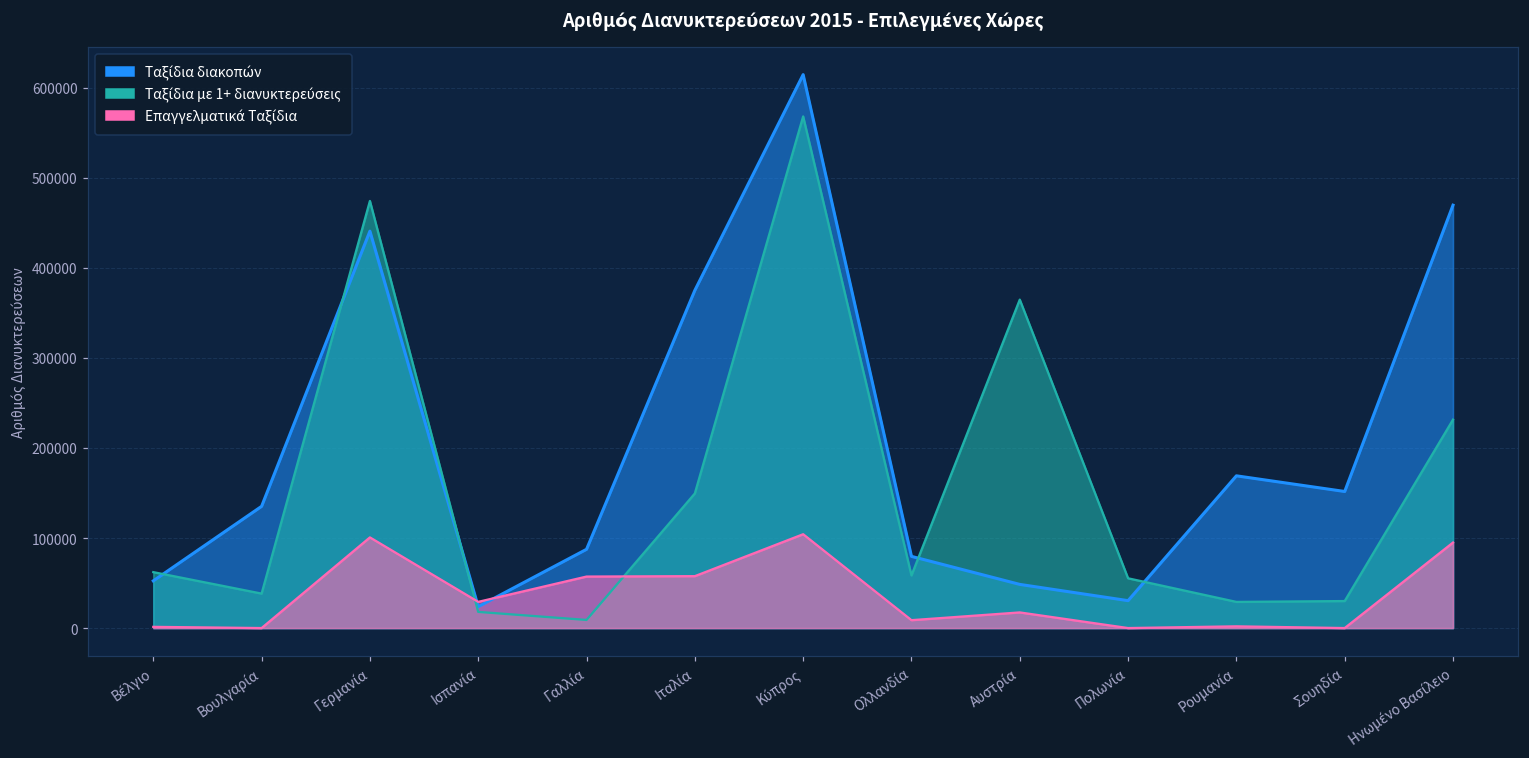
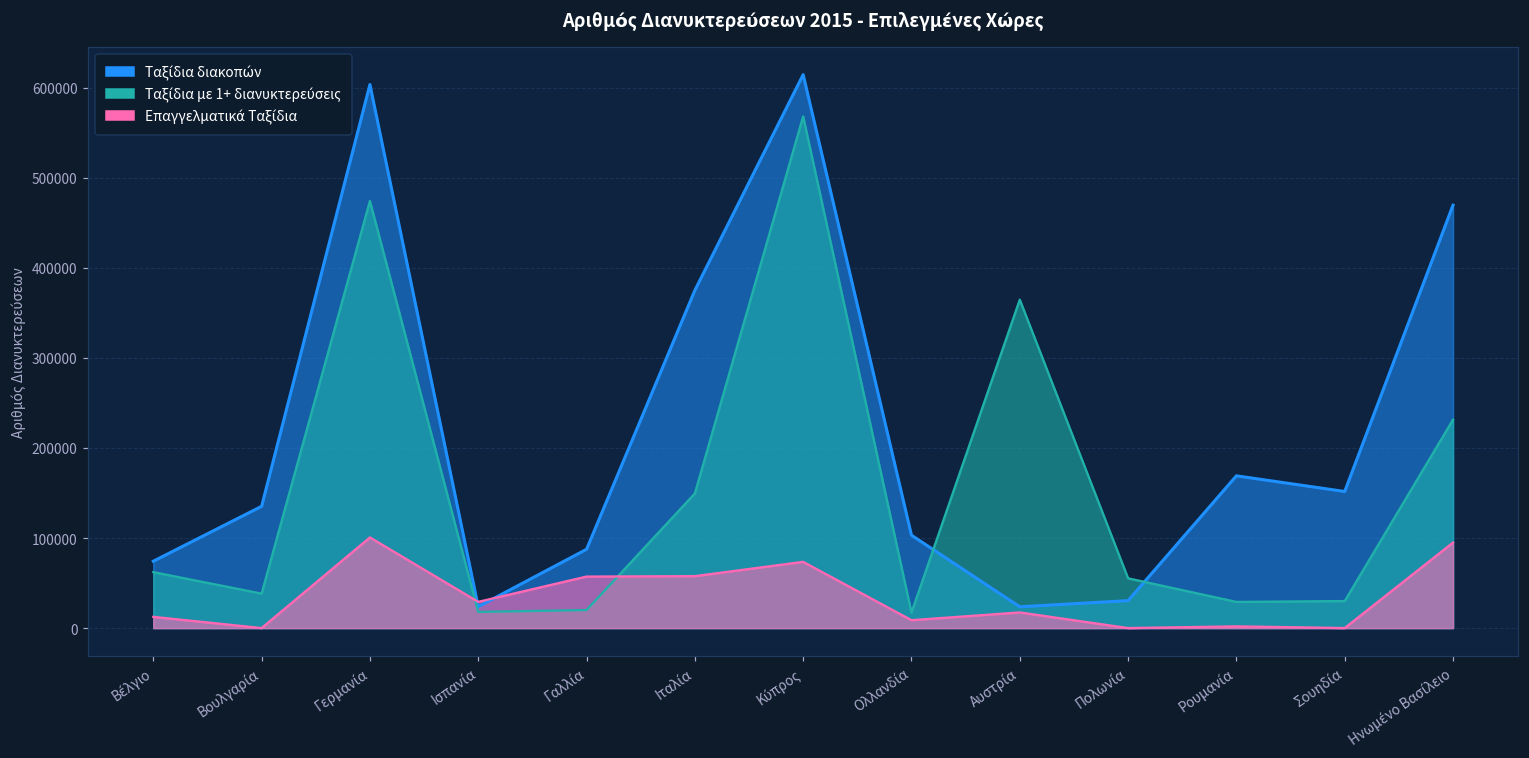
  {
    "Ταξίδια διακοπών": {
-     "Βέλγιο": 50000,
+     "Βέλγιο": 70000,
      "Βουλγαρία": 140000,
-     "Γερμανία": 440000,
+     "Γερμανία": 600000,
      "Ισπανία": 20000,
      "Γαλλία": 90000,
      "Ιταλία": 380000,
      "Κύπρος": 610000,
-     "Ολλανδία": 80000,
-     "Αυστρία": 50000,
+     "Ολλανδία": 100000,
+     "Αυστρία": 20000,
      "Πολωνία": 30000,
      "Ρουμανία": 170000,
      "Σουηδία": 150000,
      "Ηνωμένο Βασίλειο": 470000
    },
    "Ταξίδια με 1+ διανυκτερεύσεις": {
      "Βέλγιο": 60000,
      "Βουλγαρία": 40000,
      "Γερμανία": 470000,
      "Ισπανία": 20000,
-     "Γαλλία": 10000,
+     "Γαλλία": 20000,
      "Ιταλία": 150000,
      "Κύπρος": 570000,
-     "Ολλανδία": 60000,
+     "Ολλανδία": 20000,
      "Αυστρία": 360000,
      "Πολωνία": 60000,
      "Ρουμανία": 30000,
      "Σουηδία": 30000,
      "Ηνωμένο Βασίλειο": 230000
    },
    "Επαγγελματικά Ταξίδια": {
-     "Βέλγιο": 0,
+     "Βέλγιο": 10000,
      "Βουλγαρία": 0,
      "Γερμανία": 100000,
      "Ισπανία": 30000,
      "Γαλλία": 60000,
      "Ιταλία": 60000,
-     "Κύπρος": 100000,
+     "Κύπρος": 70000,
      "Ολλανδία": 10000,
      "Αυστρία": 20000,
      "Πολωνία": 0,
      "Ρουμανία": 0,
      "Σουηδία": 0,
      "Ηνωμένο Βασίλειο": 90000
    }
  }
